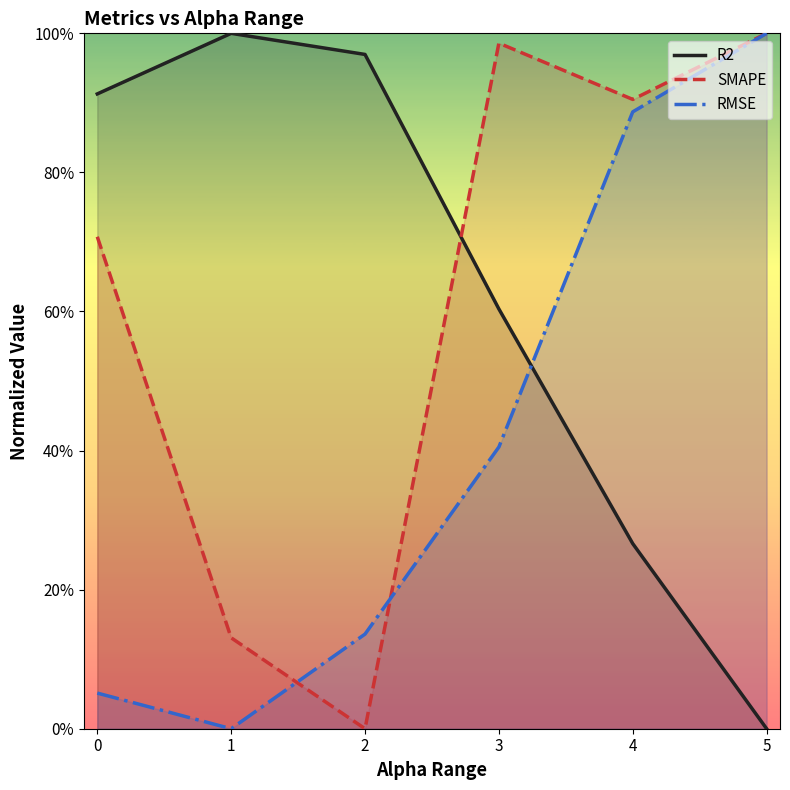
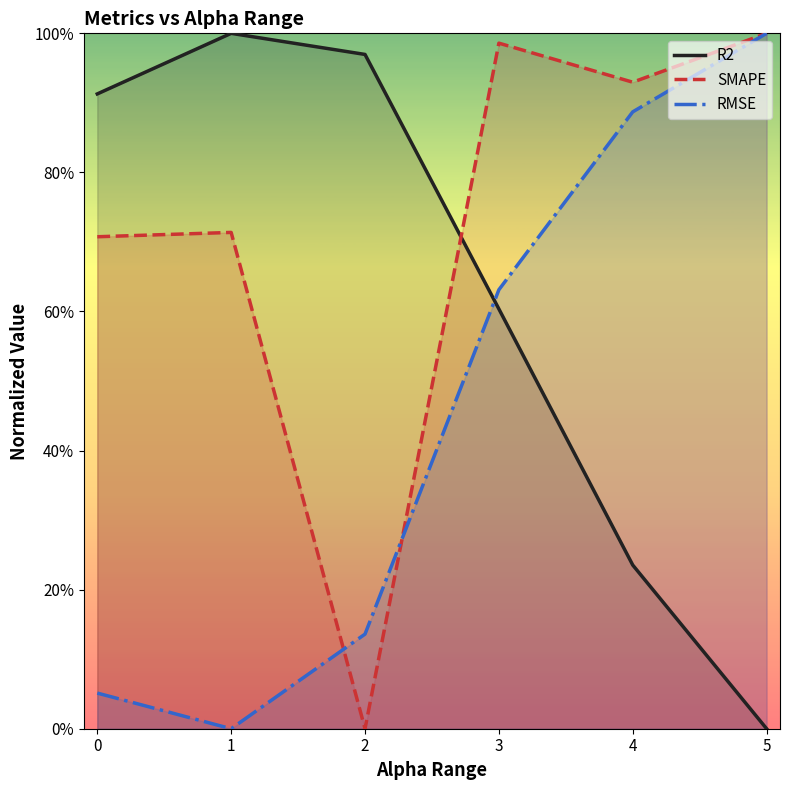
  {
    "R2": {
      "0": "91%",
      "1": "100%",
      "2": "97%",
      "3": "60%",
-     "4": "27%",
+     "4": "24%",
      "5": "0%"
    },
    "SMAPE": {
      "0": "71%",
-     "1": "13%",
+     "1": "71%",
      "2": "0%",
      "3": "99%",
-     "4": "90%"
+     "4": "93%"
    },
    "RMSE": {
      "0": "5%",
      "1": "0%",
      "2": "14%",
-     "3": "41%",
+     "3": "63%",
      "4": "89%"
    }
  }
